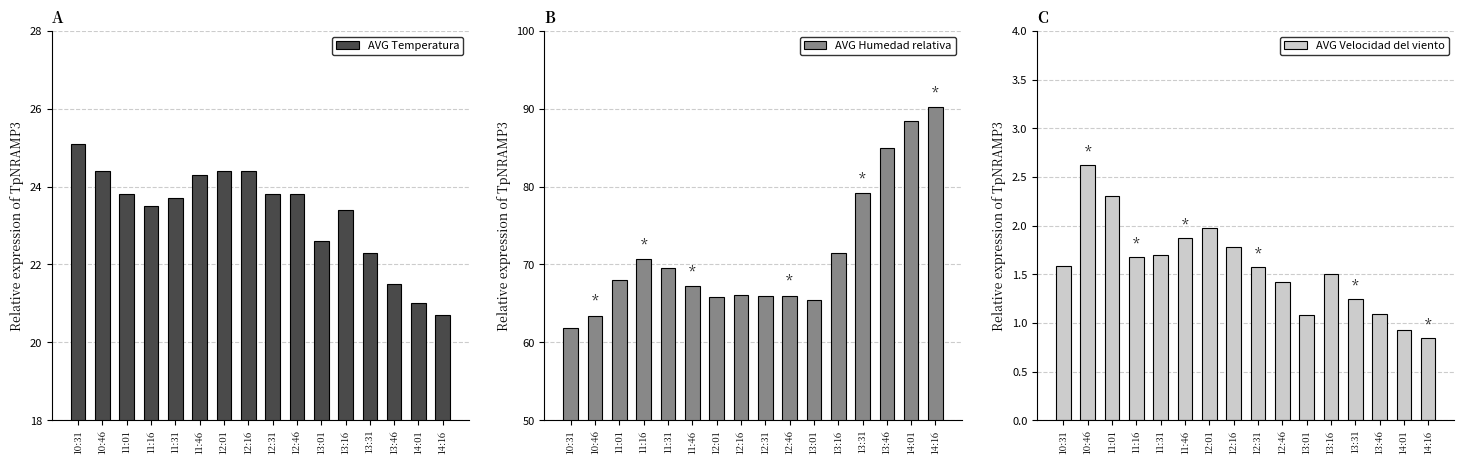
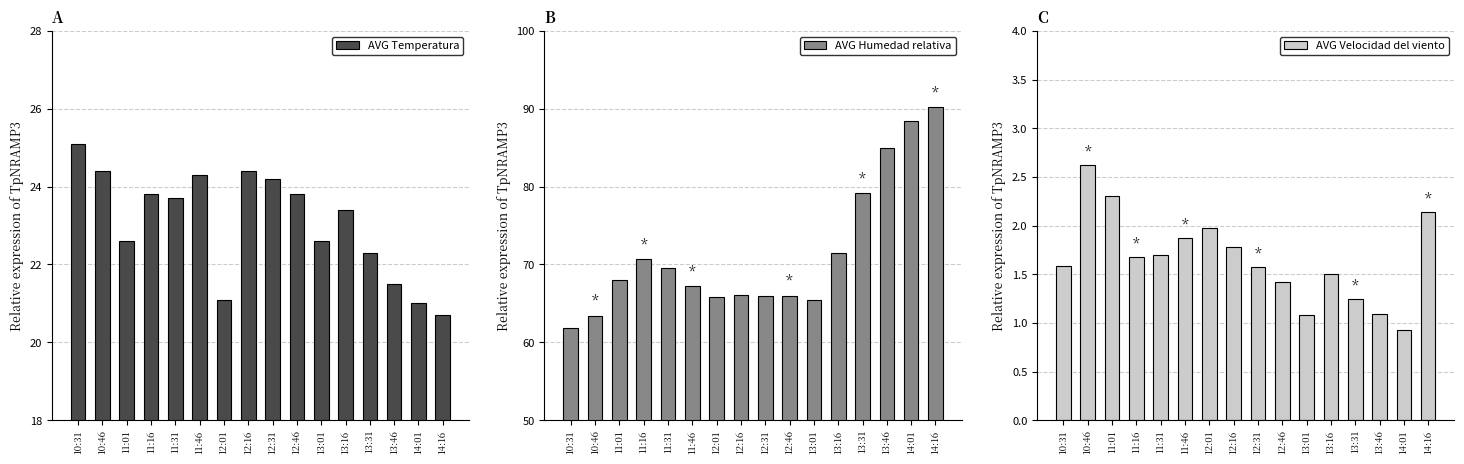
  {
    "A": {
      "10:31": 25.1,
      "10:46": 24.4,
-     "11:01": 23.8,
-     "11:16": 23.5,
+     "11:01": 22.6,
+     "11:16": 23.8,
      "11:31": 23.7,
      "11:46": 24.3,
-     "12:01": 24.4,
+     "12:01": 21.1,
      "12:16": 24.4,
-     "12:31": 23.8,
+     "12:31": 24.2,
      "12:46": 23.8,
      "13:01": 22.6,
      "13:16": 23.4,
      "13:31": 22.3,
      "13:46": 21.5,
      "14:01": 21.0,
      "14:16": 20.7
    },
    "B": {
      "10:31": 62,
      "10:46": 63,
      "11:01": 68,
      "11:16": 71,
      "11:31": 70,
      "11:46": 67,
      "12:01": 66,
      "12:16": 66,
      "12:31": 66,
      "12:46": 66,
      "13:01": 66,
      "13:16": 72,
      "13:31": 79,
      "13:46": 85,
      "14:01": 89,
      "14:16": 90
    },
    "C": {
      "10:31": 1.6,
      "10:46": 2.6,
      "11:01": 2.3,
      "11:16": 1.7,
      "11:31": 1.7,
      "11:46": 1.9,
      "12:01": 2.0,
      "12:16": 1.8,
      "12:31": 1.6,
      "12:46": 1.4,
      "13:01": 1.1,
      "13:16": 1.5,
      "13:31": 1.3,
      "13:46": 1.1,
      "14:01": 0.9,
-     "14:16": 0.8
+     "14:16": 2.1
    }
  }
